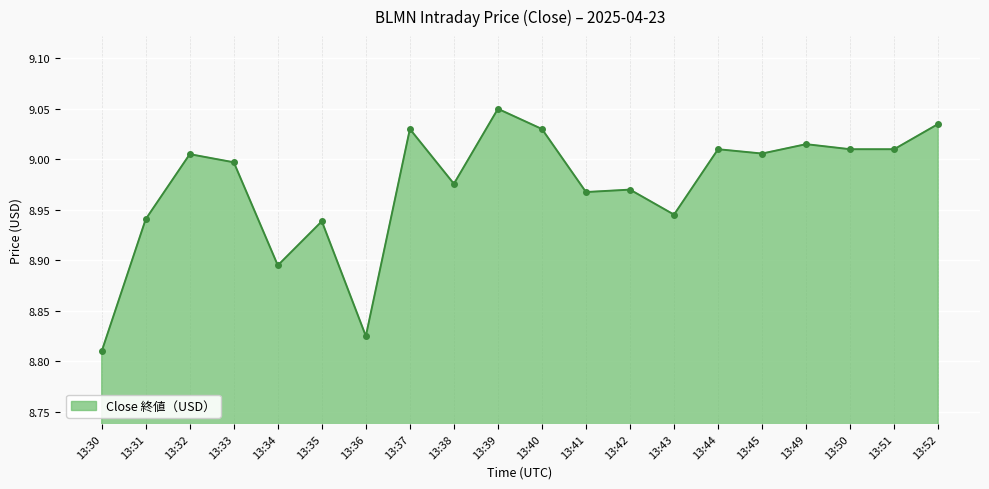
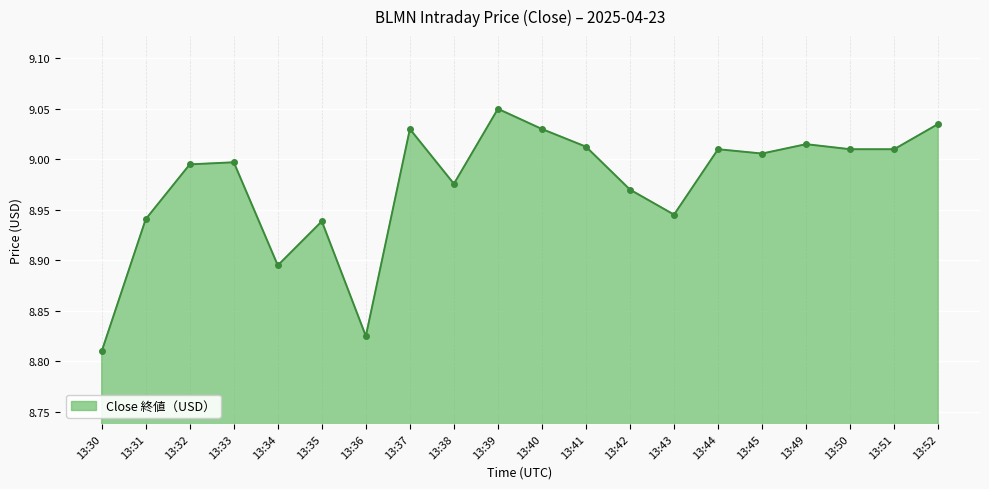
  {
    "13:30": 8.810,
    "13:31": 8.941,
-   "13:32": 9.005,
+   "13:32": 8.995,
    "13:33": 8.997,
    "13:34": 8.895,
    "13:35": 8.939,
    "13:36": 8.825,
    "13:37": 9.030,
    "13:38": 8.976,
    "13:39": 9.050,
    "13:40": 9.030,
-   "13:41": 8.968,
+   "13:41": 9.012,
    "13:42": 8.970,
    "13:43": 8.945,
    "13:44": 9.010,
    "13:45": 9.006,
    "13:49": 9.015,
    "13:50": 9.010,
    "13:51": 9.010,
    "13:52": 9.035
  }
